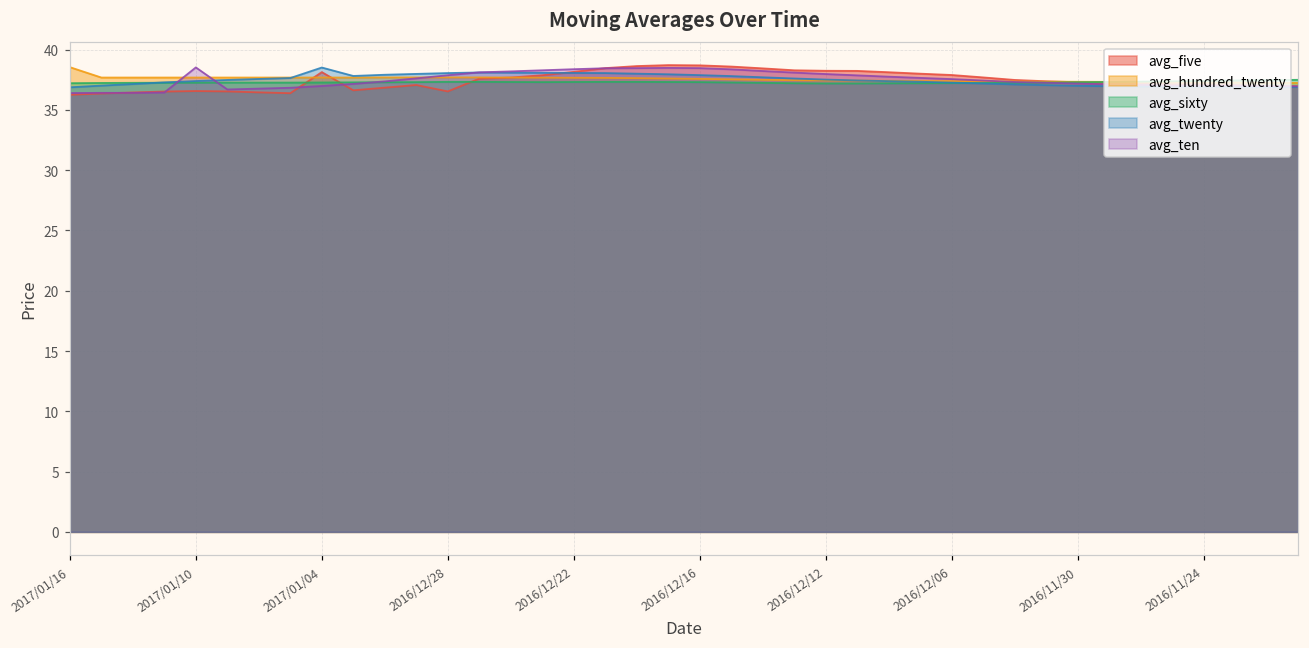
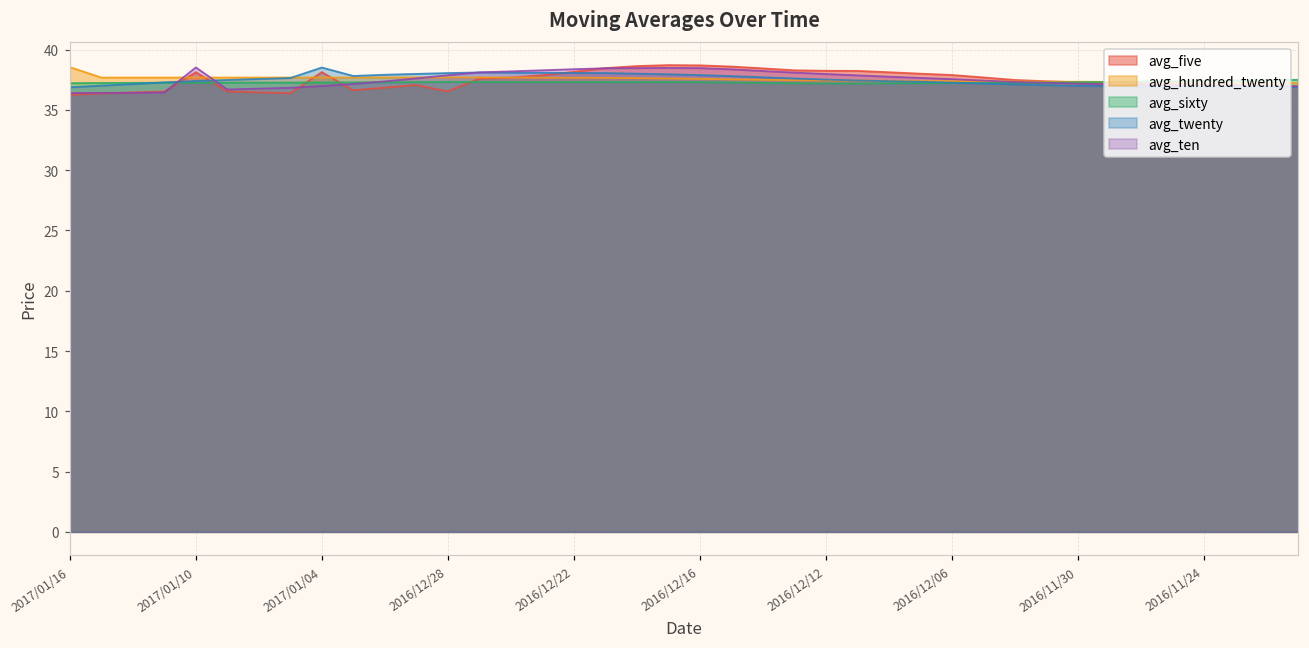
  {
    "avg_five": {
-     "2017/01/10": 36.6,
+     "2017/01/10": 38.1,
      "2017/01/04": 38.1,
      "2016/12/28": 36.5,
      "2016/12/12": 38.2,
      "2016/12/06": 37.9
    },
    "avg_hundred_twenty": {
      "2017/01/16": 38.5,
      "2017/01/10": 37.7,
      "2017/01/04": 37.7,
      "2016/12/22": 37.7,
      "2016/12/16": 37.6
    },
    "avg_sixty": {
      "2017/01/16": 37.2,
      "2017/01/04": 37.3,
      "2016/12/28": 37.3,
      "2016/12/22": 37.3,
      "2016/12/16": 37.3,
      "2016/12/12": 37.2
    },
    "avg_twenty": {
      "2017/01/16": 36.9,
      "2017/01/04": 38.5,
      "2016/12/16": 37.9
    },
    "avg_ten": {
      "2017/01/10": 38.5,
      "2017/01/04": 37.0,
      "2016/12/12": 38.0
    }
  }
